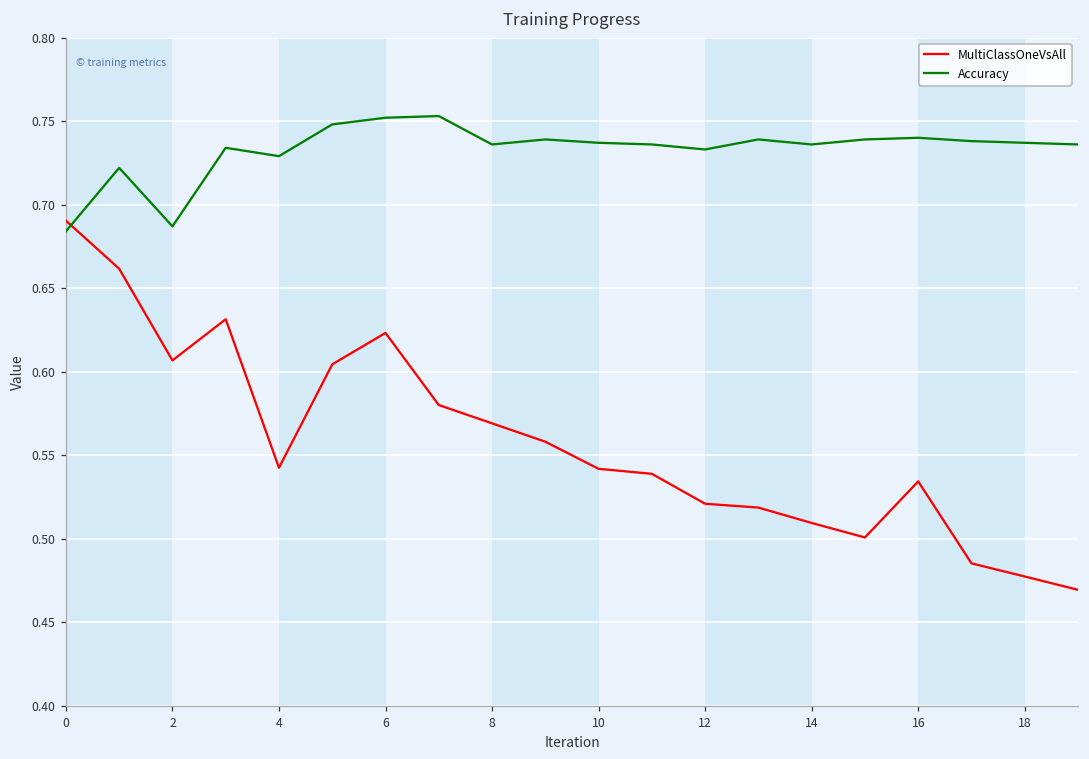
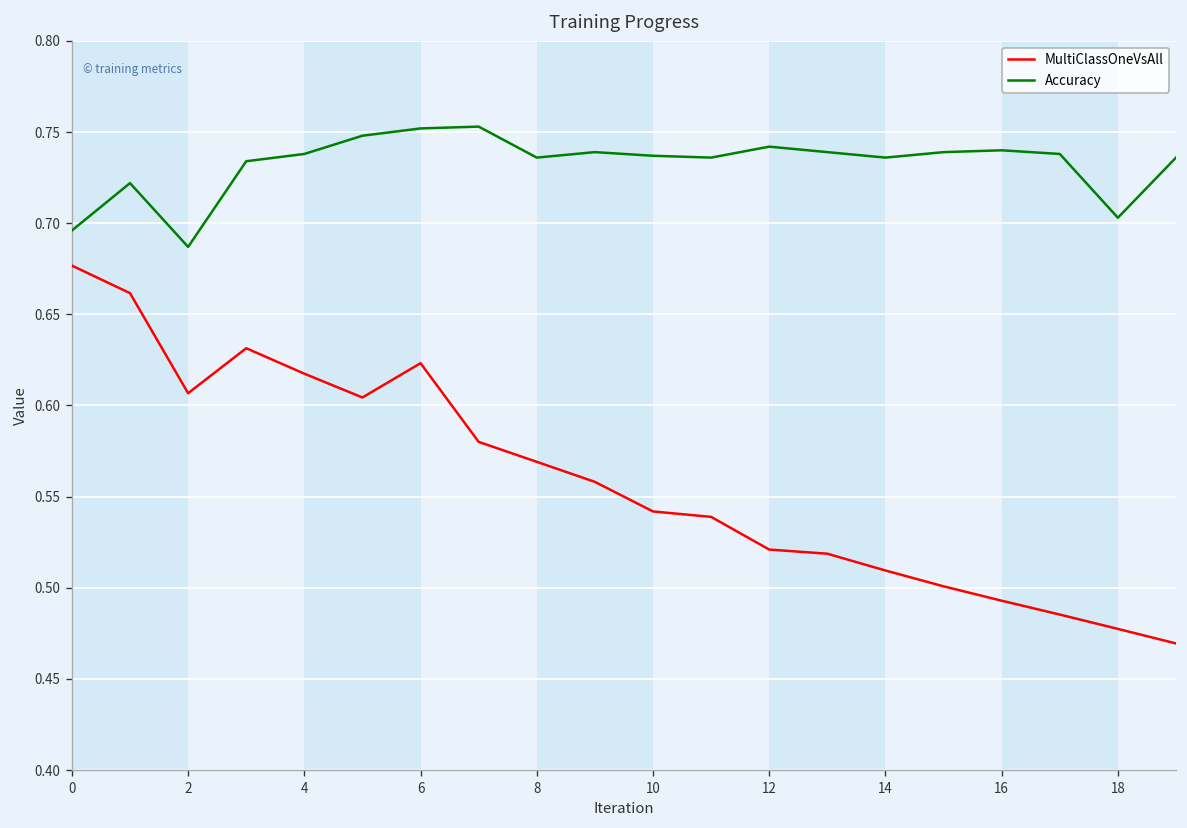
  {
    "MultiClassOneVsAll": {
-     "0": 0.690,
+     "0": 0.677,
      "2": 0.607,
-     "4": 0.543,
+     "4": 0.617,
      "6": 0.623,
      "8": 0.569,
      "10": 0.542,
      "12": 0.521,
      "14": 0.509,
-     "16": 0.534,
+     "16": 0.493,
      "18": 0.477
    },
    "Accuracy": {
-     "0": 0.684,
+     "0": 0.696,
      "2": 0.687,
-     "4": 0.729,
+     "4": 0.738,
      "6": 0.752,
      "8": 0.736,
      "10": 0.737,
-     "12": 0.733,
+     "12": 0.742,
      "14": 0.736,
      "16": 0.740,
-     "18": 0.737
+     "18": 0.703
    }
  }
